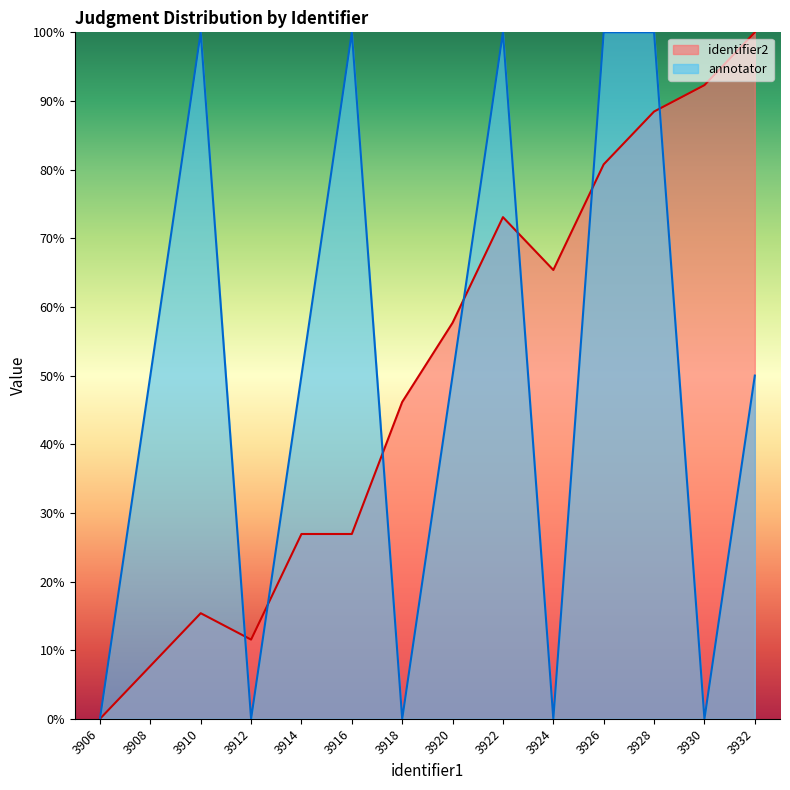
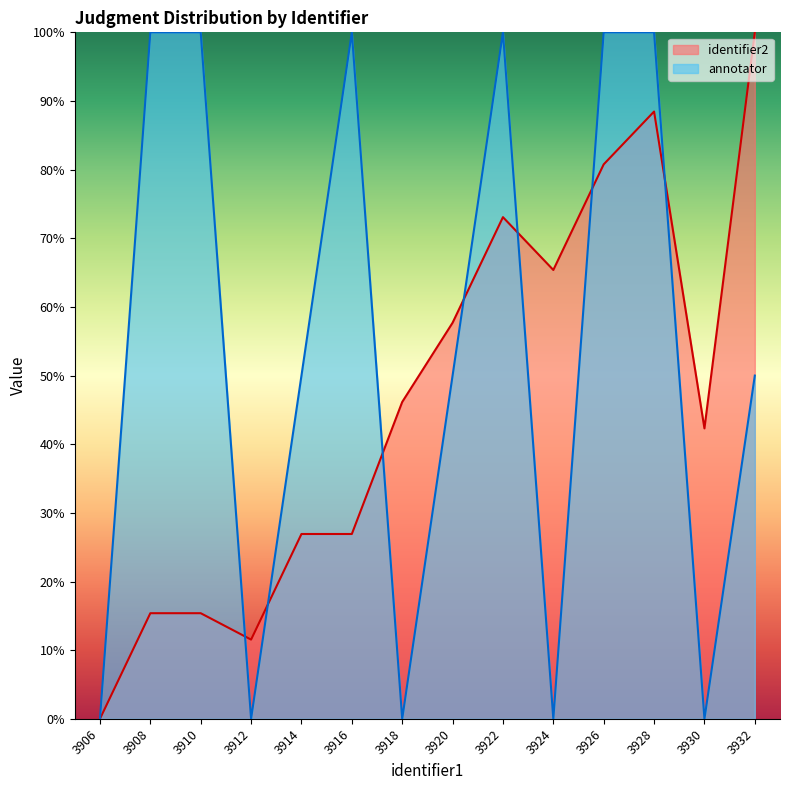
  {
    "identifier2": {
-     "3908": "8%",
+     "3908": "15%",
      "3910": "15%",
      "3912": "12%",
      "3914": "27%",
      "3916": "27%",
      "3918": "46%",
      "3920": "58%",
      "3922": "73%",
      "3924": "65%",
      "3926": "81%",
      "3928": "88%",
-     "3930": "92%",
+     "3930": "42%",
      "3932": "100%"
    },
    "annotator": {
-     "3908": "50%",
+     "3908": "100%",
      "3910": "100%",
      "3912": "0%",
      "3914": "50%",
      "3916": "100%",
      "3918": "0%",
      "3920": "50%",
      "3922": "100%",
      "3924": "0%",
      "3926": "100%",
      "3928": "100%",
      "3930": "0%",
      "3932": "50%"
    }
  }
